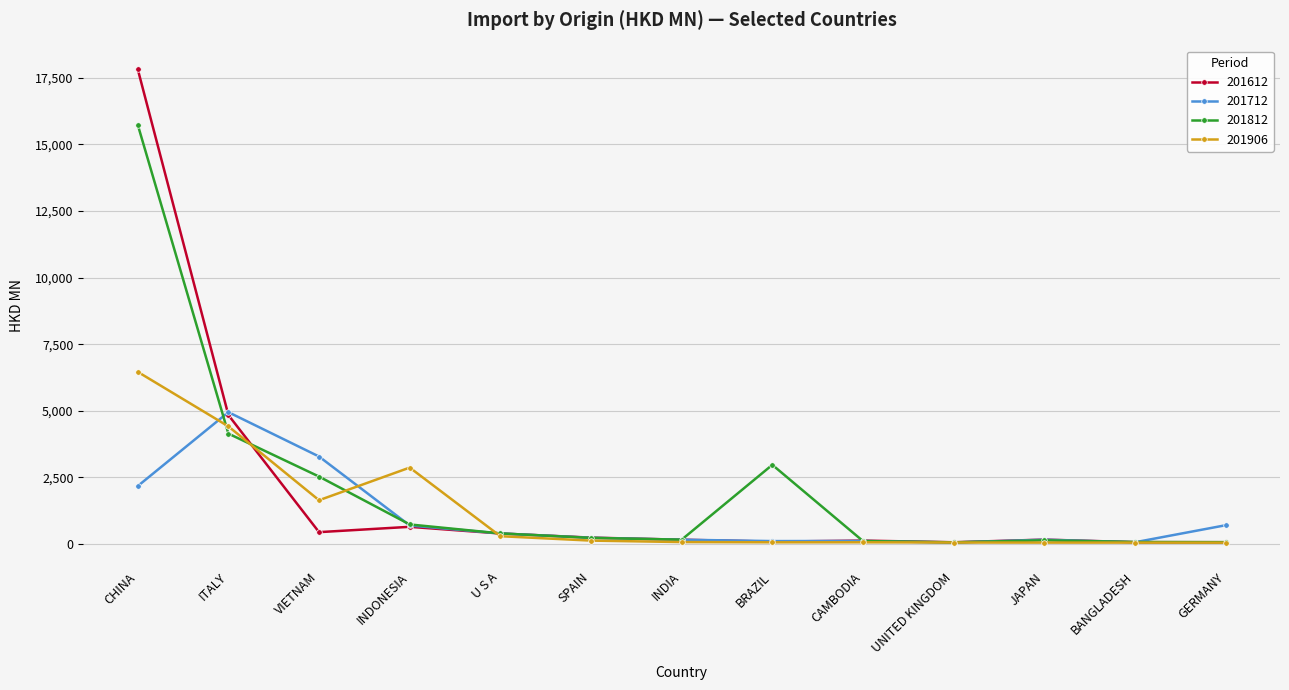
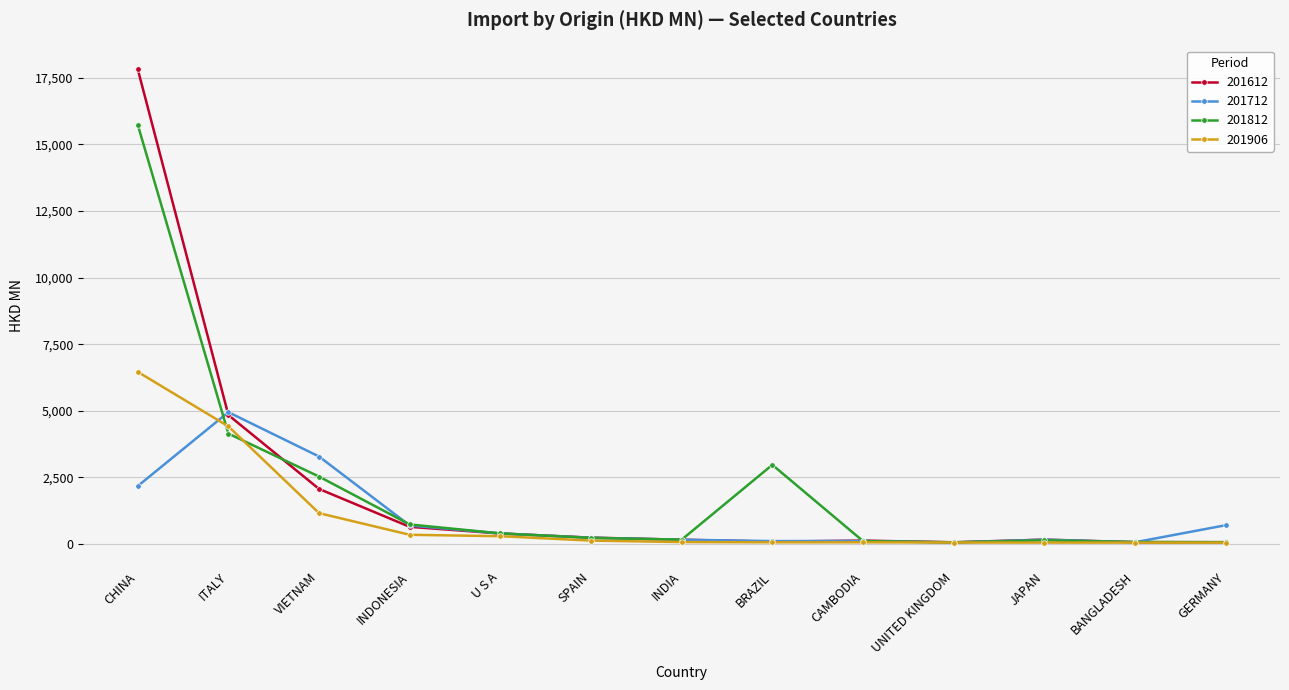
  {
    "201612": {
      "CHINA": "17,800",
      "ITALY": "4,800",
-     "VIETNAM": "400"
+     "VIETNAM": "2,100"
    },
    "201712": {
      "CHINA": "2,200",
      "ITALY": "4,900",
      "VIETNAM": "3,300",
      "GERMANY": "700"
    },
    "201812": {
      "CHINA": "15,700",
      "ITALY": "4,100",
      "VIETNAM": "2,500",
      "BRAZIL": "3,000"
    },
    "201906": {
      "CHINA": "6,500",
      "ITALY": "4,400",
-     "VIETNAM": "1,600",
-     "INDONESIA": "2,900",
+     "VIETNAM": "1,200",
+     "INDONESIA": "300",
      "U S A": "300",
      "SPAIN": "100"
    }
  }
